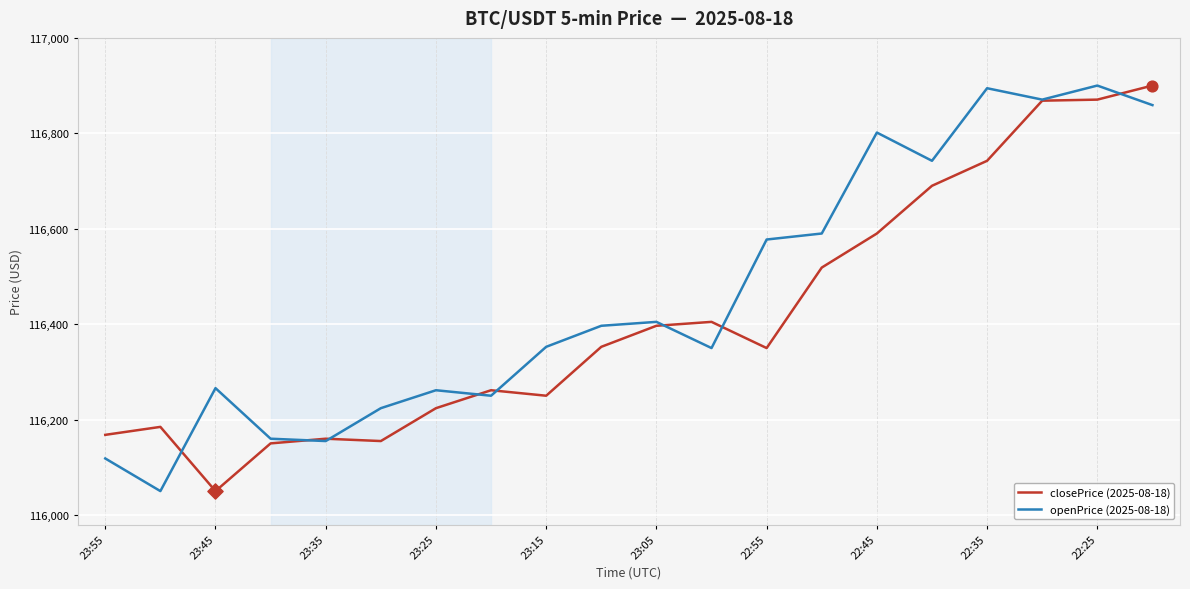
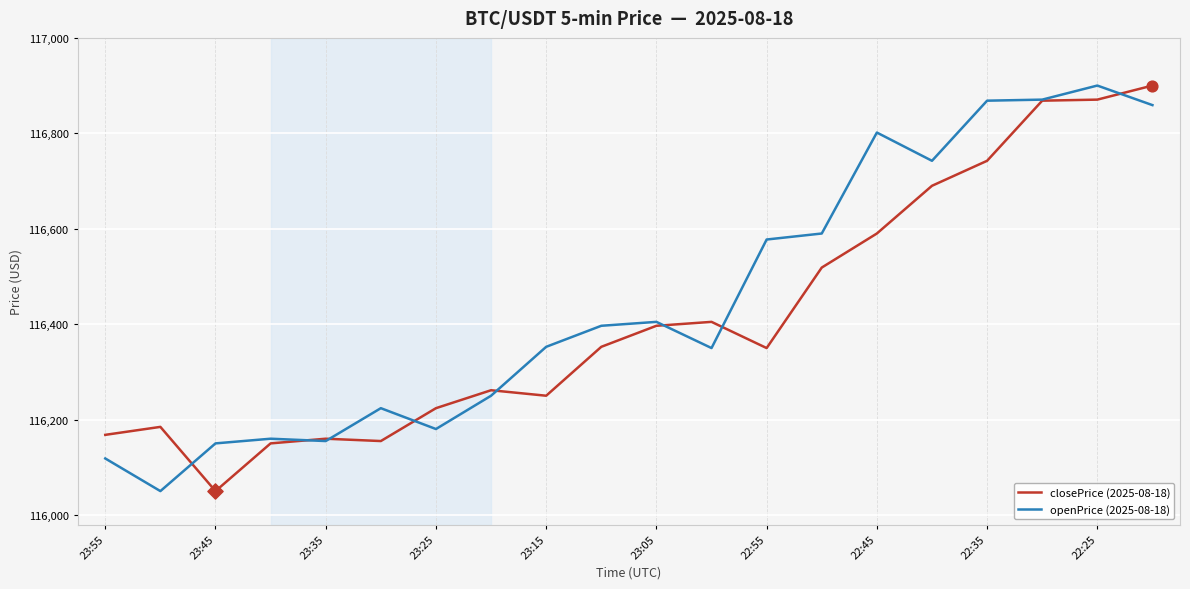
  {
    "openPrice (2025-08-18)": {
      "23:55": "116,120",
-     "23:45": "116,270",
-     "23:25": "116,260",
+     "23:45": "116,150",
+     "23:25": "116,180",
      "23:15": "116,350",
      "23:05": "116,400",
      "22:55": "116,580",
      "22:45": "116,800",
-     "22:35": "116,890",
+     "22:35": "116,870",
      "22:25": "116,900"
    }
  }
